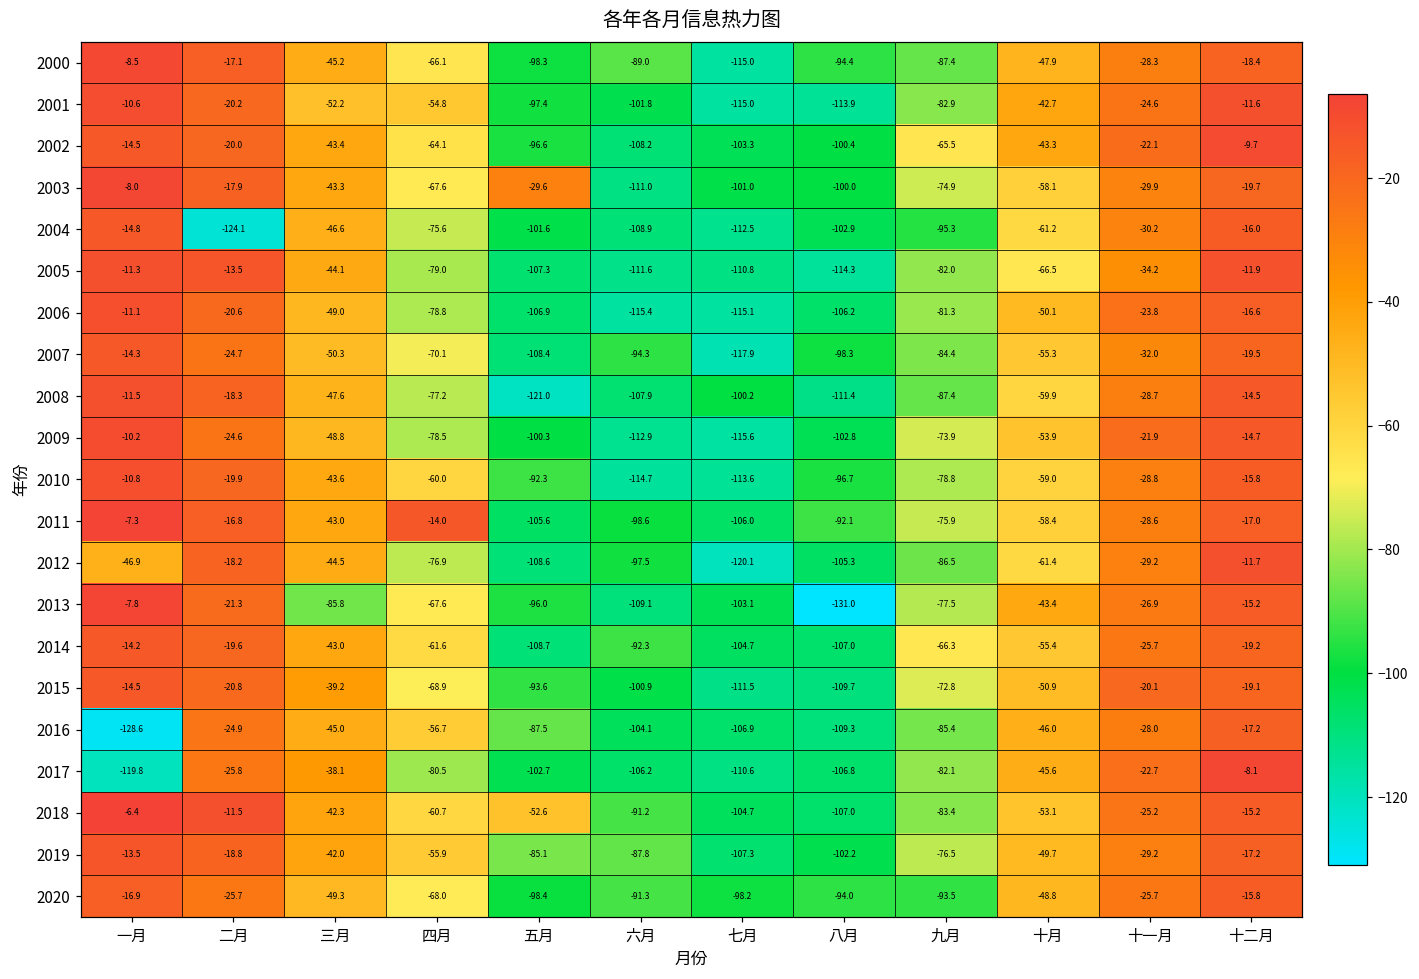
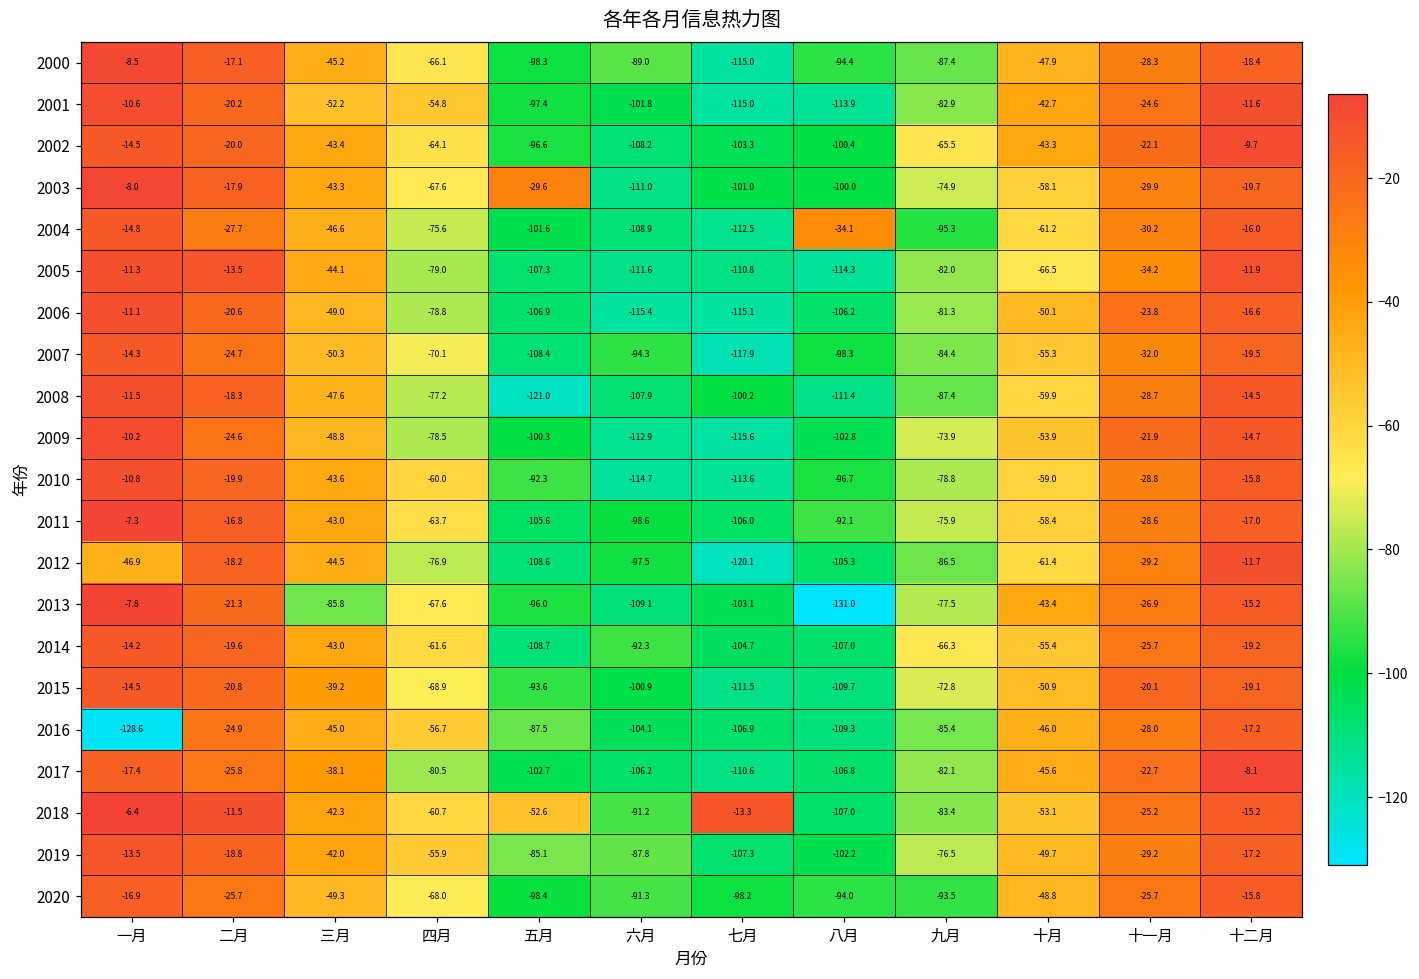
  {
    "2004": {
      "一月": -14.8,
-     "二月": -124.1,
+     "二月": -27.7,
      "三月": -46.6,
      "四月": -75.6,
      "五月": -101.6,
      "六月": -108.9,
      "七月": -112.5,
-     "八月": -102.9,
+     "八月": -34.1,
      "九月": -95.3,
      "十月": -61.2,
      "十一月": -30.2,
      "十二月": -16.0
    },
    "2011": {
      "一月": -7.3,
      "二月": -16.8,
      "三月": -43.0,
-     "四月": -14.0,
+     "四月": -63.7,
      "五月": -105.6,
      "六月": -98.6,
      "七月": -106.0,
      "八月": -92.1,
      "九月": -75.9,
      "十月": -58.4,
      "十一月": -28.6,
      "十二月": -17.0
    },
    "2017": {
-     "一月": -119.8,
+     "一月": -17.4,
      "二月": -25.8,
      "三月": -38.1,
      "四月": -80.5,
      "五月": -102.7,
      "六月": -106.2,
      "七月": -110.6,
      "八月": -106.8,
      "九月": -82.1,
      "十月": -45.6,
      "十一月": -22.7,
      "十二月": -8.1
    },
    "2018": {
      "一月": -6.4,
      "二月": -11.5,
      "三月": -42.3,
      "四月": -60.7,
      "五月": -52.6,
      "六月": -91.2,
-     "七月": -104.7,
+     "七月": -13.3,
      "八月": -107.0,
      "九月": -83.4,
      "十月": -53.1,
      "十一月": -25.2,
      "十二月": -15.2
    }
  }
